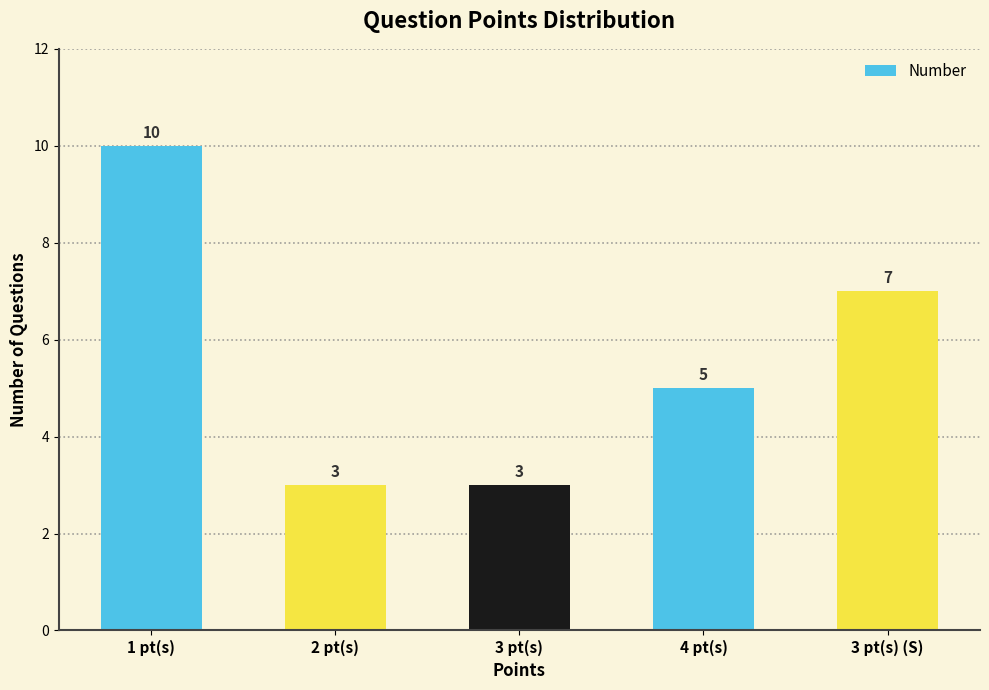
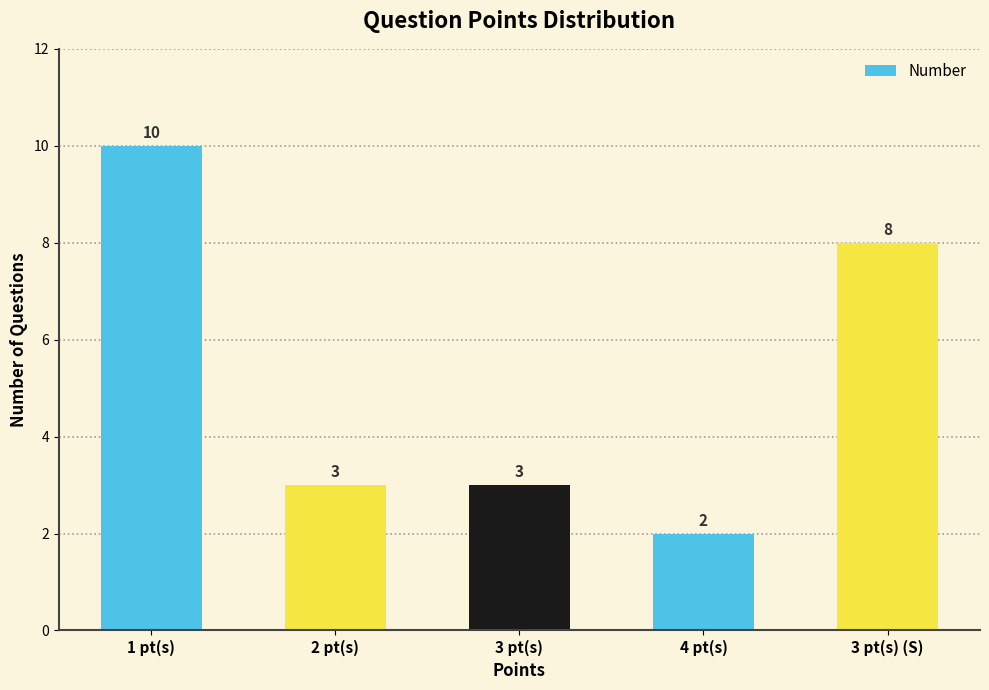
  {
    "1 pt(s)": 10,
    "2 pt(s)": 3,
    "3 pt(s)": 3,
-   "4 pt(s)": 5,
-   "3 pt(s) (S)": 7
+   "4 pt(s)": 2,
+   "3 pt(s) (S)": 8
  }
